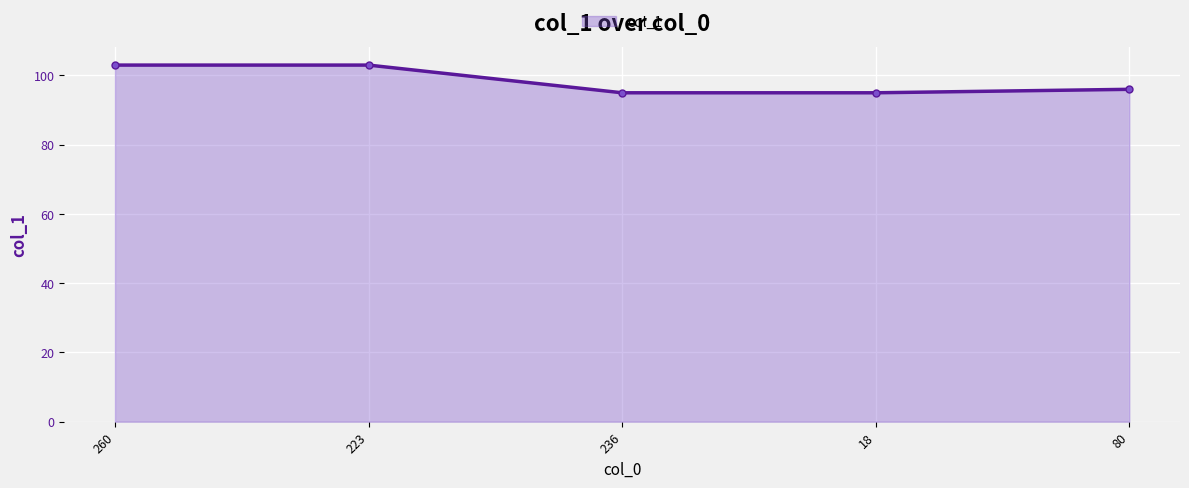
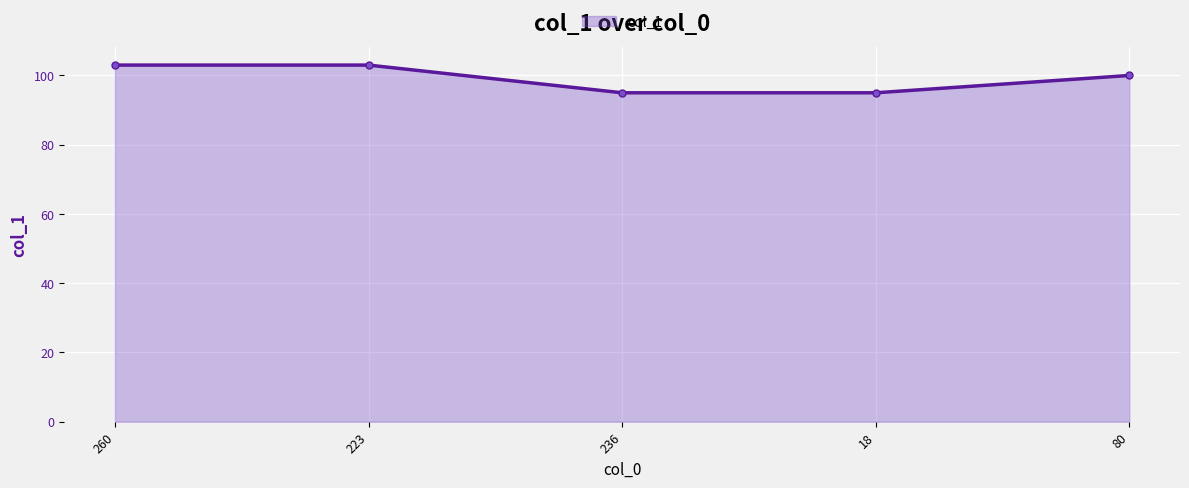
  {
    "260": 103,
    "223": 103,
    "236": 95,
    "18": 95,
-   "80": 96
+   "80": 100
  }
